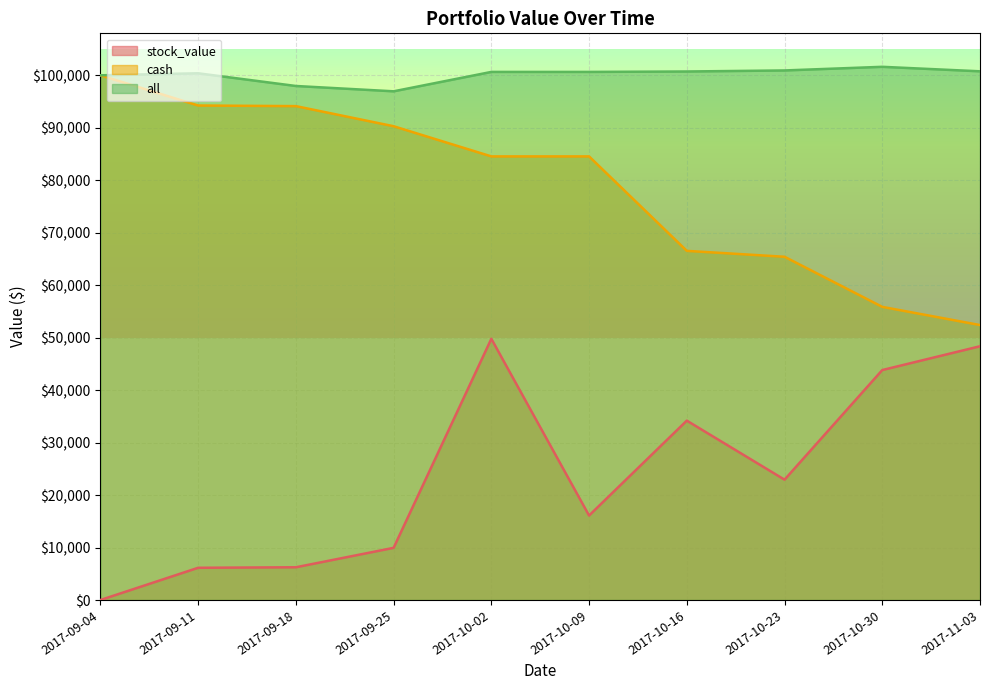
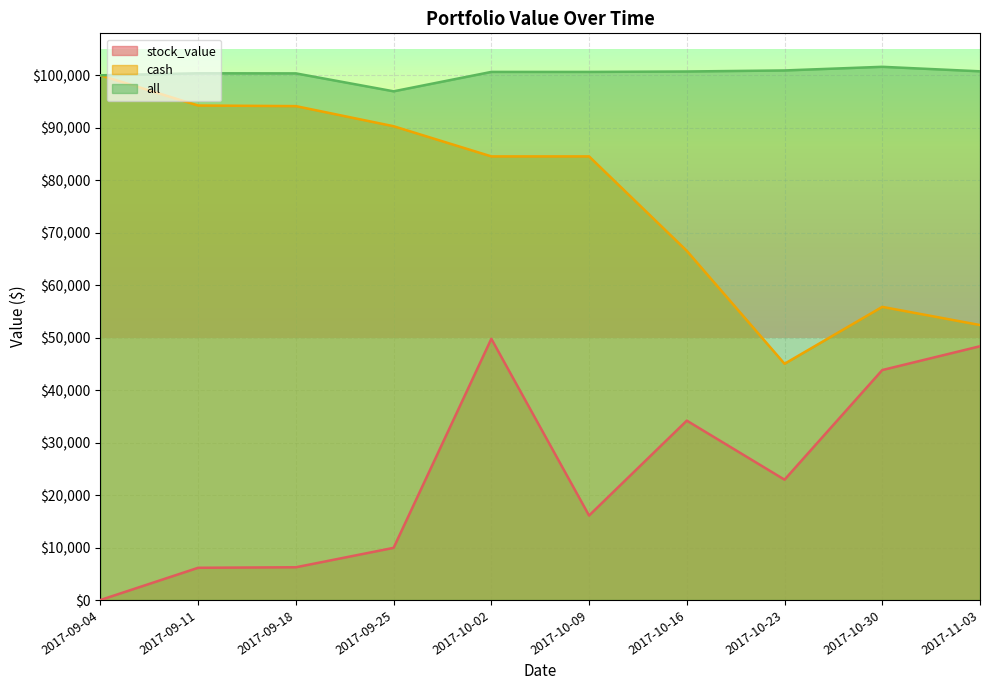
  {
    "stock_value": {
      "2017-09-04": "$0",
      "2017-09-11": "$6,000",
      "2017-09-18": "$6,000",
      "2017-09-25": "$10,000",
      "2017-10-02": "$50,000",
      "2017-10-09": "$16,000",
      "2017-10-16": "$34,000",
      "2017-10-23": "$23,000",
      "2017-10-30": "$44,000",
      "2017-11-03": "$48,000"
    },
    "cash": {
      "2017-09-11": "$94,000",
      "2017-09-18": "$94,000",
      "2017-09-25": "$90,000",
      "2017-10-02": "$85,000",
      "2017-10-09": "$85,000",
      "2017-10-16": "$67,000",
-     "2017-10-23": "$65,000",
+     "2017-10-23": "$45,000",
      "2017-10-30": "$56,000",
      "2017-11-03": "$52,000"
    },
    "all": {
-     "2017-09-18": "$98,000",
+     "2017-09-18": "$100,000",
      "2017-09-25": "$97,000",
      "2017-10-02": "$101,000",
      "2017-10-09": "$101,000",
      "2017-10-16": "$101,000",
      "2017-10-23": "$101,000",
      "2017-10-30": "$102,000",
      "2017-11-03": "$101,000"
    }
  }
